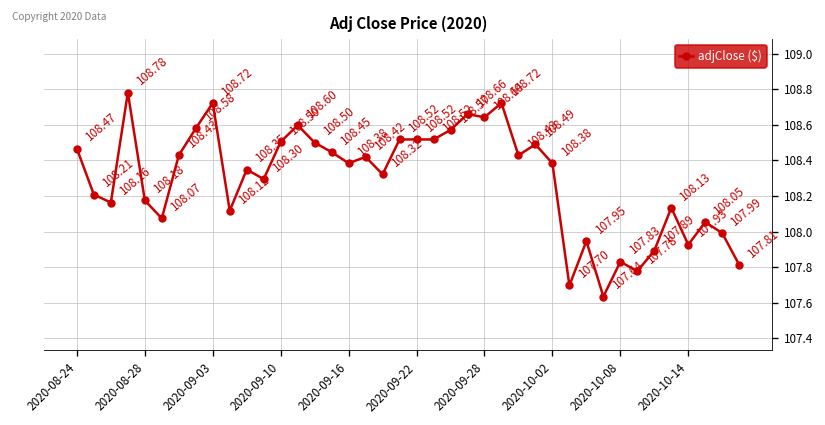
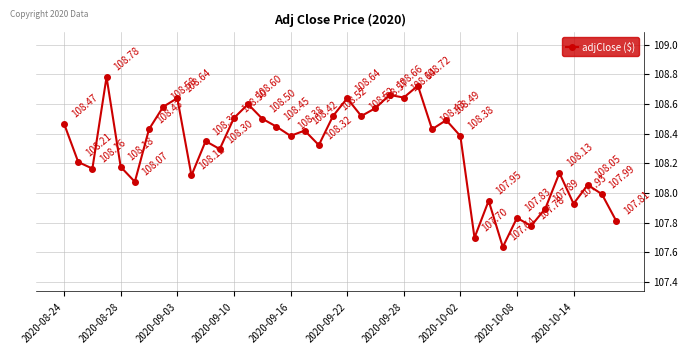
  {
    "2020-08-24": 108.47,
-   "2020-09-03": 108.72,
-   "2020-09-22": 108.52
+   "2020-09-03": 108.64,
+   "2020-09-22": 108.64
  }
